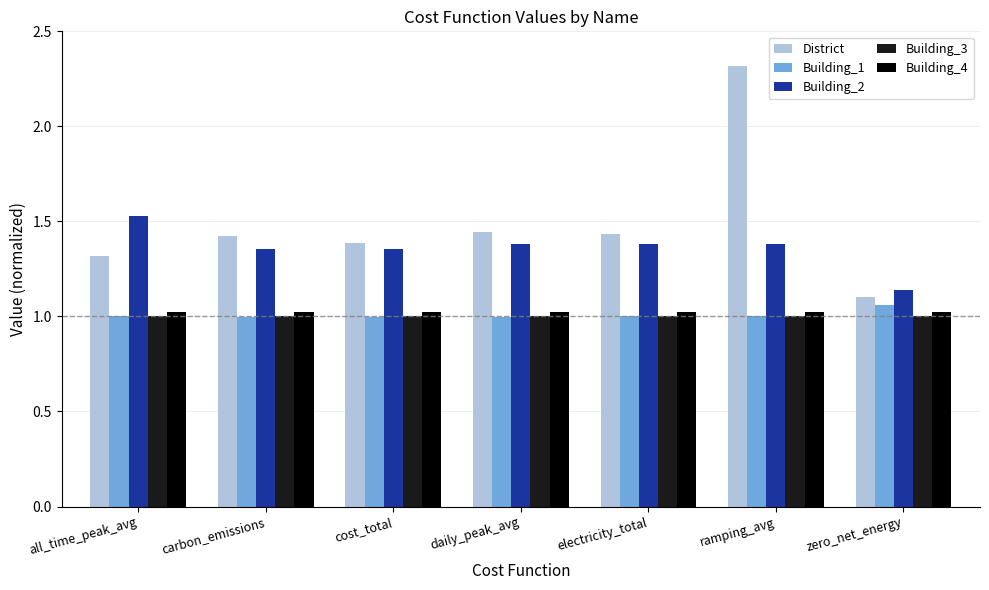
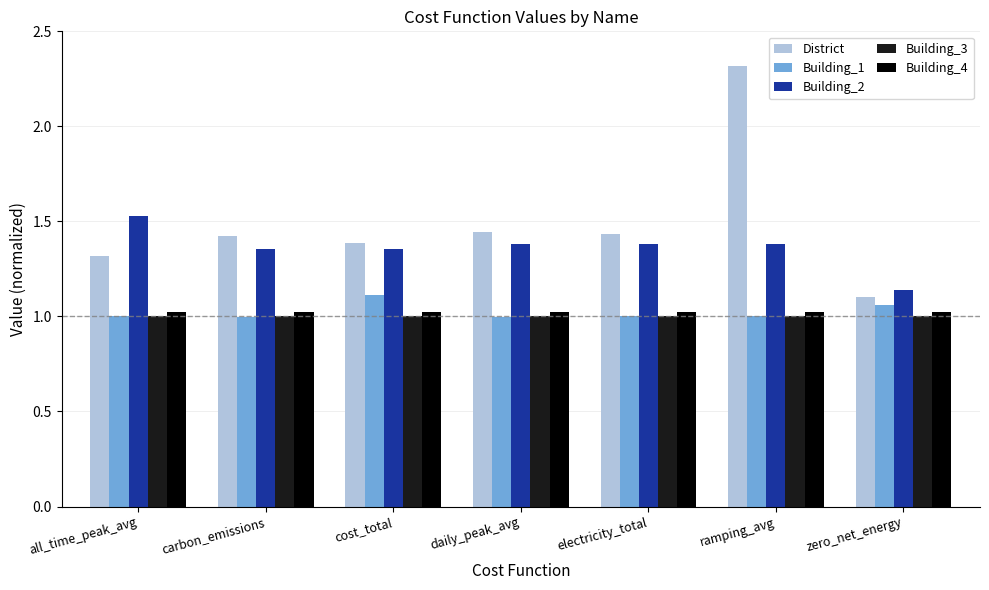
  {
    "District": {
      "all_time_peak_avg": 1.32,
      "carbon_emissions": 1.42,
      "cost_total": 1.39,
      "daily_peak_avg": 1.45,
      "electricity_total": 1.43,
      "ramping_avg": 2.32,
      "zero_net_energy": 1.10
    },
    "Building_1": {
      "all_time_peak_avg": 1.00,
      "carbon_emissions": 1.00,
-     "cost_total": 1.00,
+     "cost_total": 1.11,
      "daily_peak_avg": 1.00,
      "electricity_total": 1.00,
      "ramping_avg": 1.00,
      "zero_net_energy": 1.06
    },
    "Building_2": {
      "all_time_peak_avg": 1.53,
      "carbon_emissions": 1.35,
      "cost_total": 1.35,
      "daily_peak_avg": 1.38,
      "electricity_total": 1.38,
      "ramping_avg": 1.38,
      "zero_net_energy": 1.14
    }
  }
